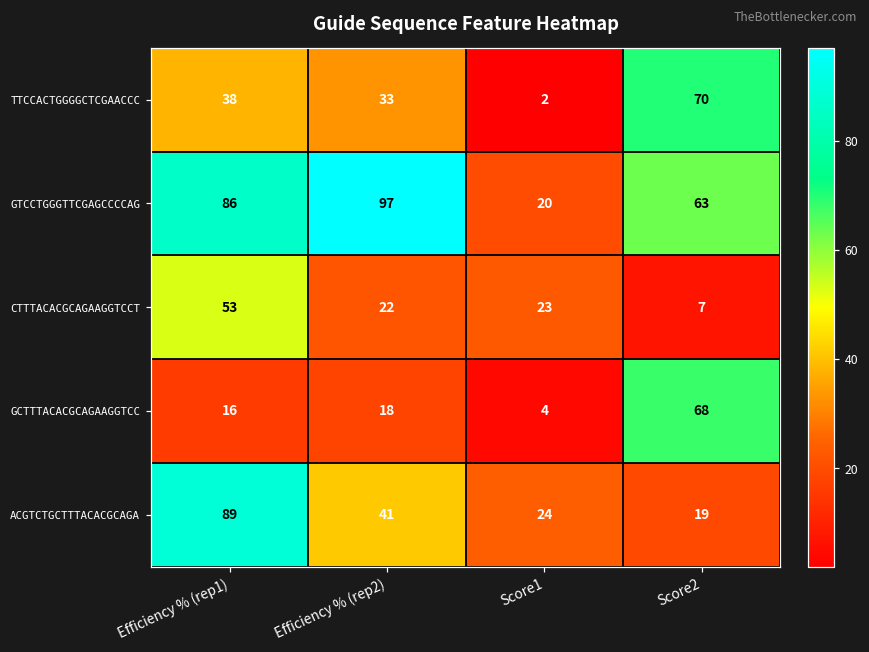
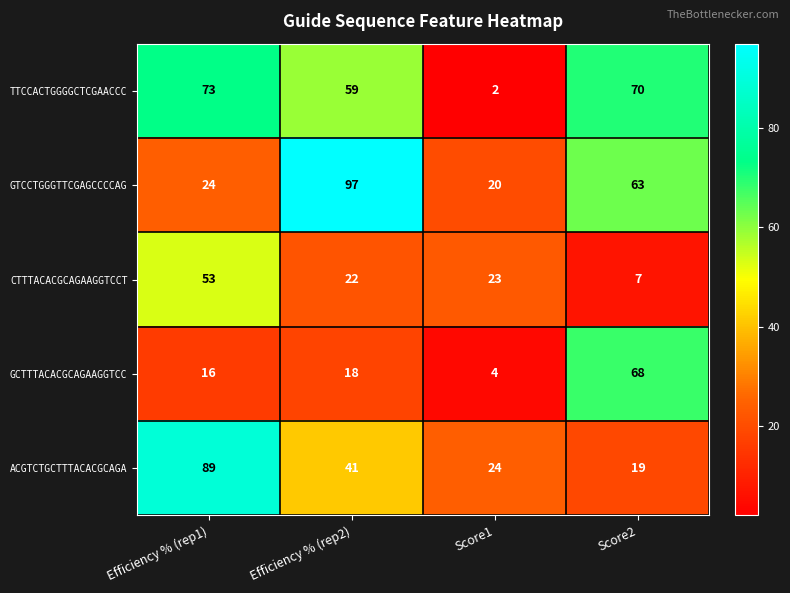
  {
    "TTCCACTGGGGCTCGAACCC": {
-     "Efficiency % (rep1)": 38,
-     "Efficiency % (rep2)": 33,
+     "Efficiency % (rep1)": 73,
+     "Efficiency % (rep2)": 59,
      "Score1": 2,
      "Score2": 70
    },
    "GTCCTGGGTTCGAGCCCCAG": {
-     "Efficiency % (rep1)": 86,
+     "Efficiency % (rep1)": 24,
      "Efficiency % (rep2)": 97,
      "Score1": 20,
      "Score2": 63
    },
    "CTTTACACGCAGAAGGTCCT": {
      "Efficiency % (rep1)": 53,
      "Efficiency % (rep2)": 22,
      "Score1": 23,
      "Score2": 7
    },
    "GCTTTACACGCAGAAGGTCC": {
      "Efficiency % (rep1)": 16,
      "Efficiency % (rep2)": 18,
      "Score1": 4,
      "Score2": 68
    },
    "ACGTCTGCTTTACACGCAGA": {
      "Efficiency % (rep1)": 89,
      "Efficiency % (rep2)": 41,
      "Score1": 24,
      "Score2": 19
    }
  }
